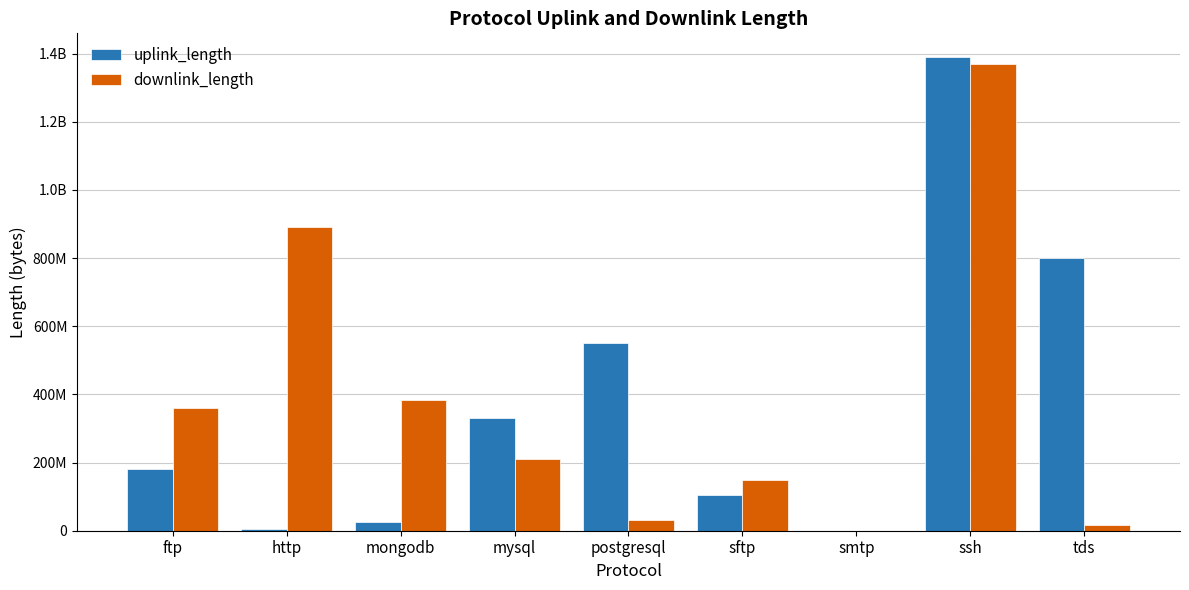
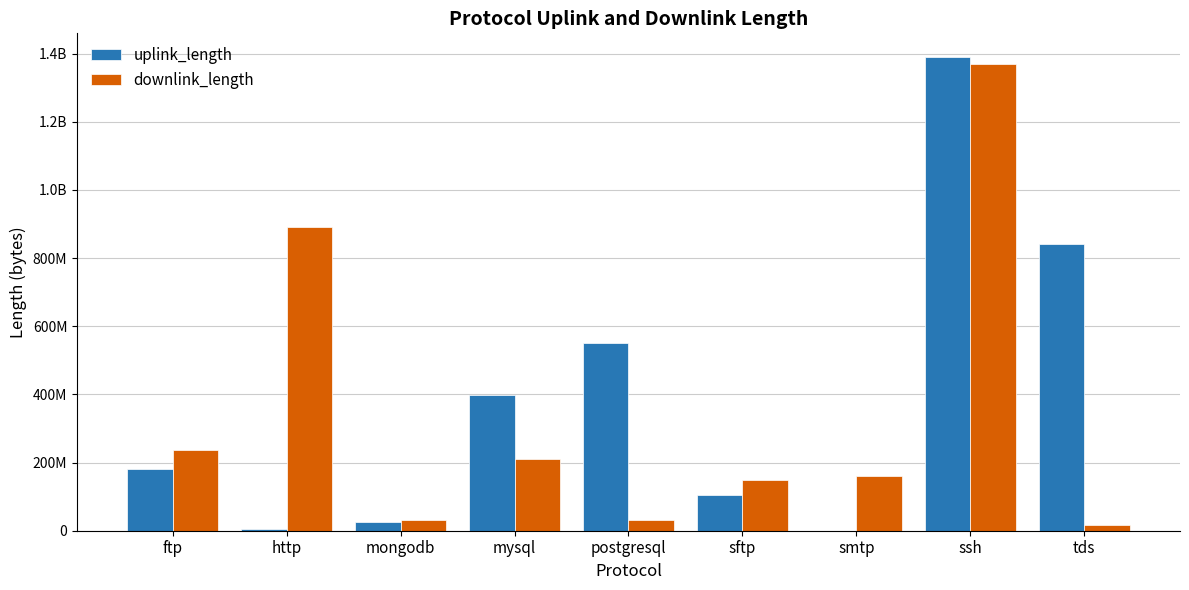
  {
    "uplink_length": {
      "ftp": 180000000,
      "mongodb": 30000000,
-     "mysql": 330000000,
+     "mysql": 400000000,
      "postgresql": 550000000,
      "sftp": 110000000,
      "ssh": 1390000000,
-     "tds": 800000000
+     "tds": 840000000
    },
    "downlink_length": {
-     "ftp": 360000000,
+     "ftp": 240000000,
      "http": 890000000,
-     "mongodb": 380000000,
+     "mongodb": 30000000,
      "mysql": 210000000,
      "postgresql": 30000000,
      "sftp": 150000000,
-     "smtp": 0,
+     "smtp": 160000000,
      "ssh": 1370000000,
      "tds": 20000000
    }
  }
